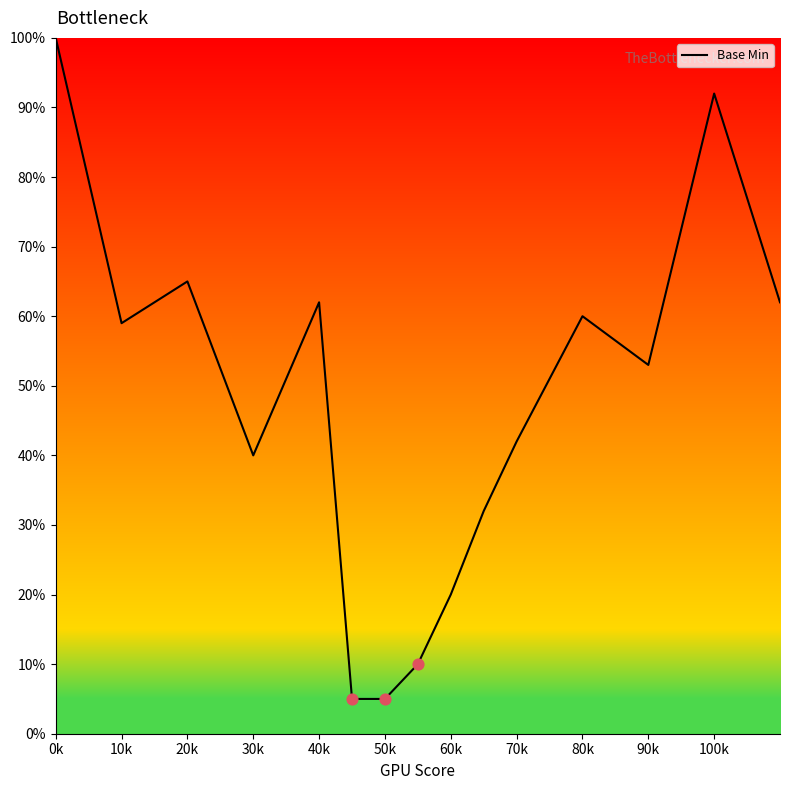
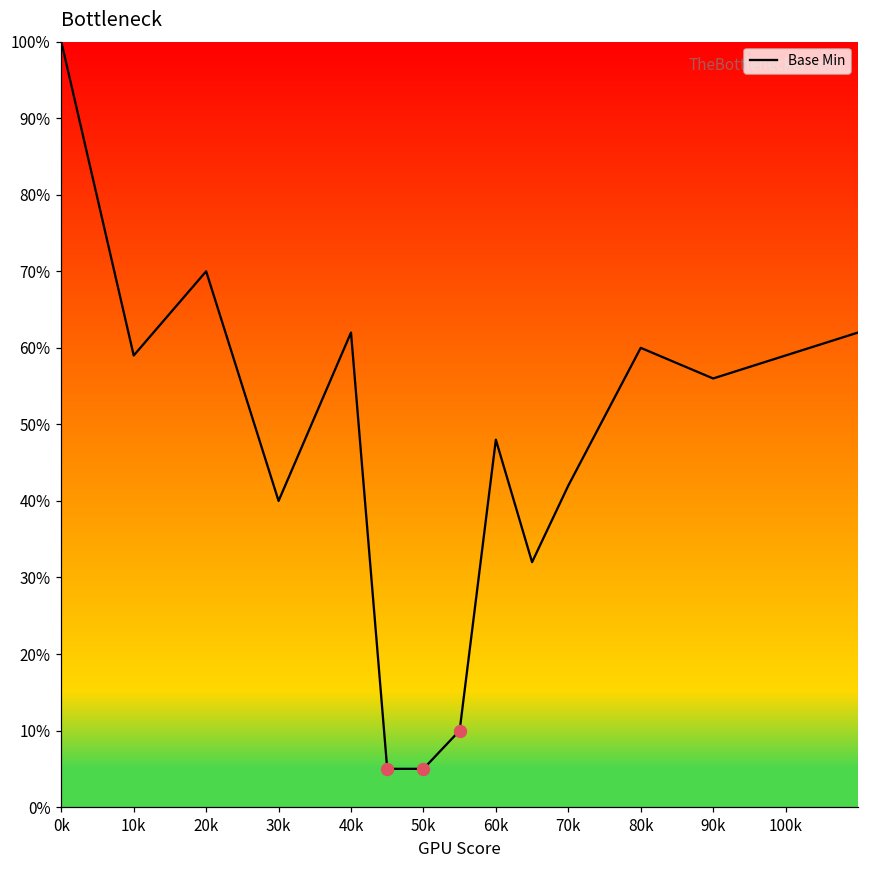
  {
    "Base Min": {
      "0k": "100%",
      "10k": "59%",
-     "20k": "65%",
+     "20k": "70%",
      "30k": "40%",
      "40k": "62%",
-     "60k": "20%",
+     "60k": "48%",
      "70k": "42%",
      "80k": "60%",
-     "90k": "53%",
-     "100k": "92%"
+     "90k": "56%",
+     "100k": "59%"
    }
  }
